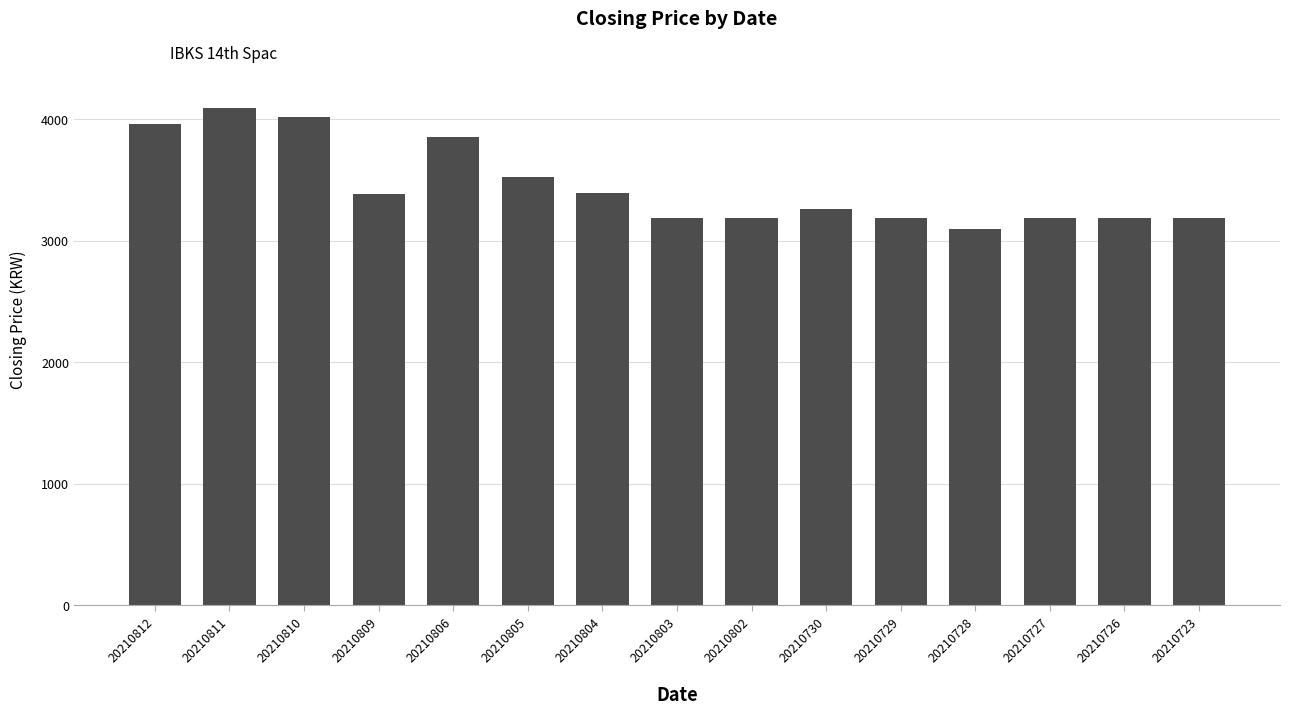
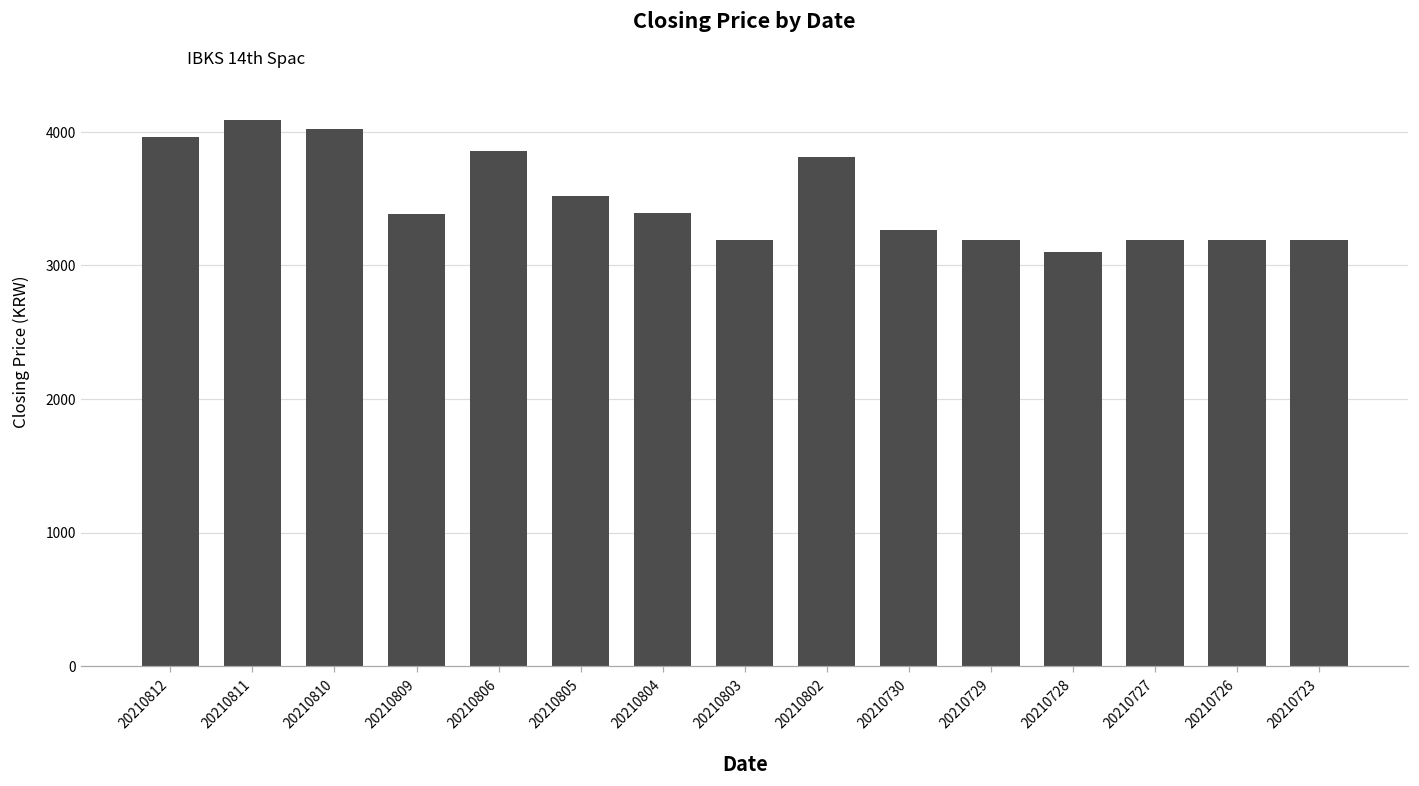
  {
    "20210812": 3960,
    "20210811": 4090,
    "20210810": 4020,
    "20210809": 3390,
    "20210806": 3860,
    "20210805": 3520,
    "20210804": 3390,
    "20210803": 3190,
-   "20210802": 3190,
+   "20210802": 3810,
    "20210730": 3270,
    "20210729": 3190,
    "20210728": 3100,
    "20210727": 3190,
    "20210726": 3190,
    "20210723": 3190
  }
